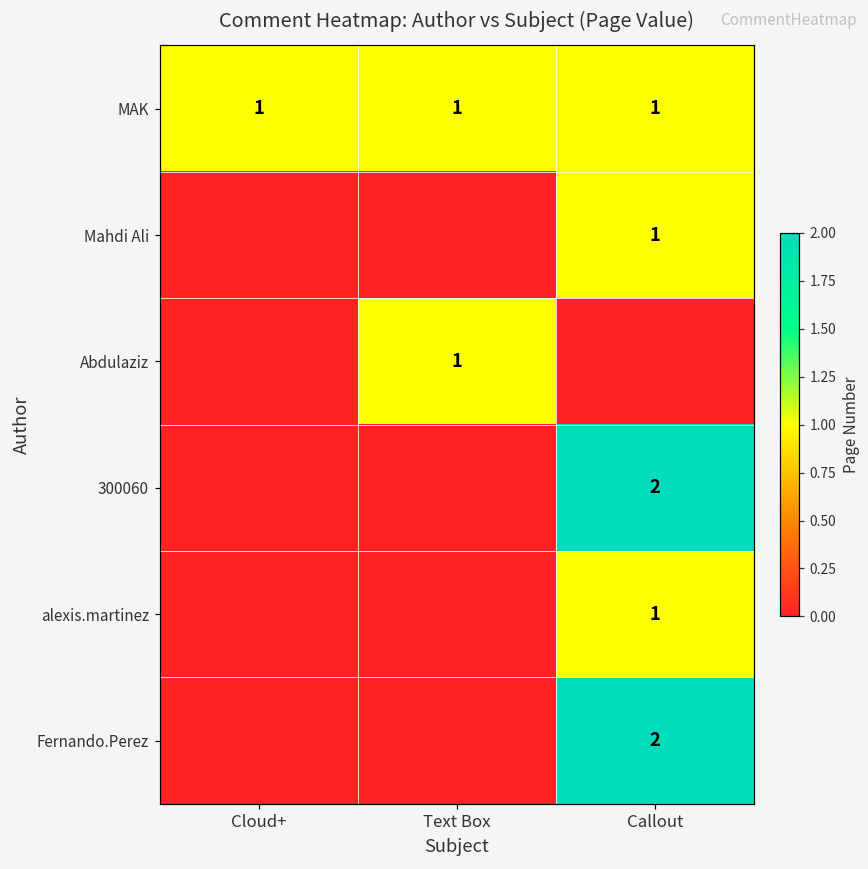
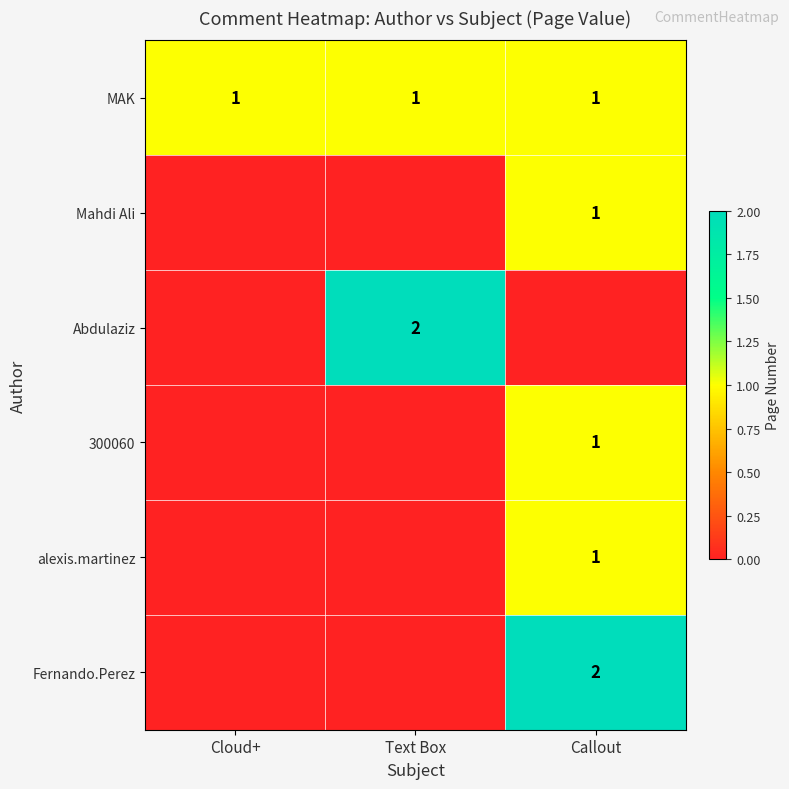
  {
    "MAK": {
      "Cloud+": 1,
      "Text Box": 1,
      "Callout": 1
    },
    "Mahdi Ali": {
      "Callout": 1
    },
    "Abdulaziz": {
-     "Text Box": 1
+     "Text Box": 2
    },
    "300060": {
-     "Callout": 2
+     "Callout": 1
    },
    "alexis.martinez": {
      "Callout": 1
    },
    "Fernando.Perez": {
      "Callout": 2
    }
  }
